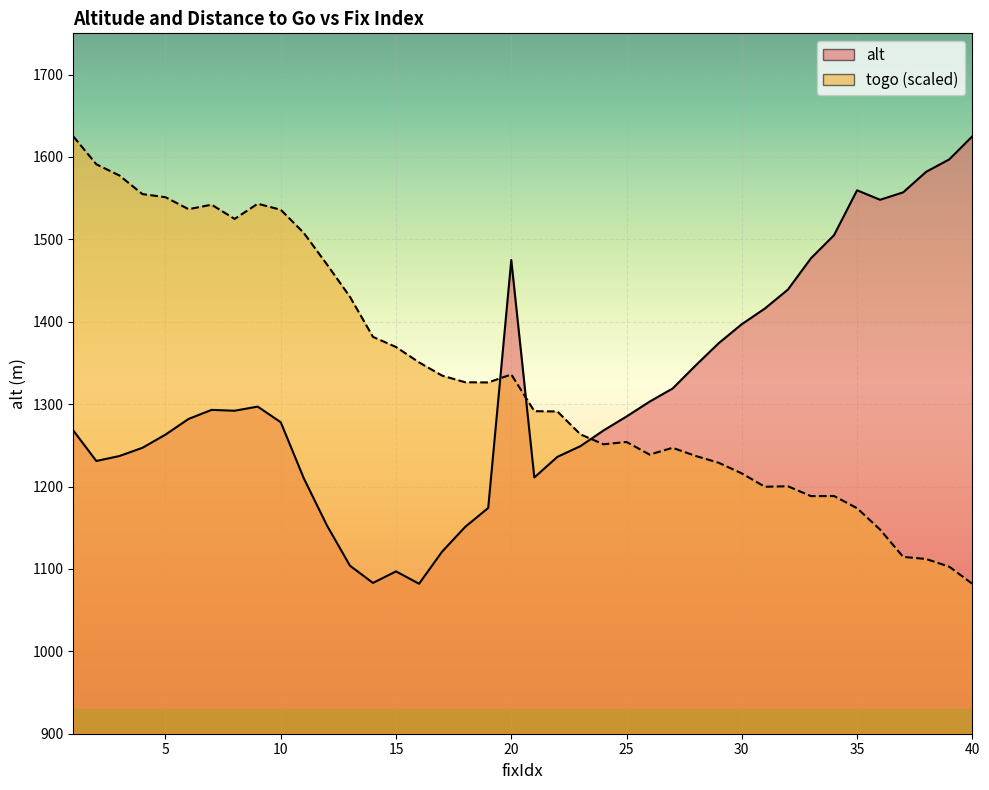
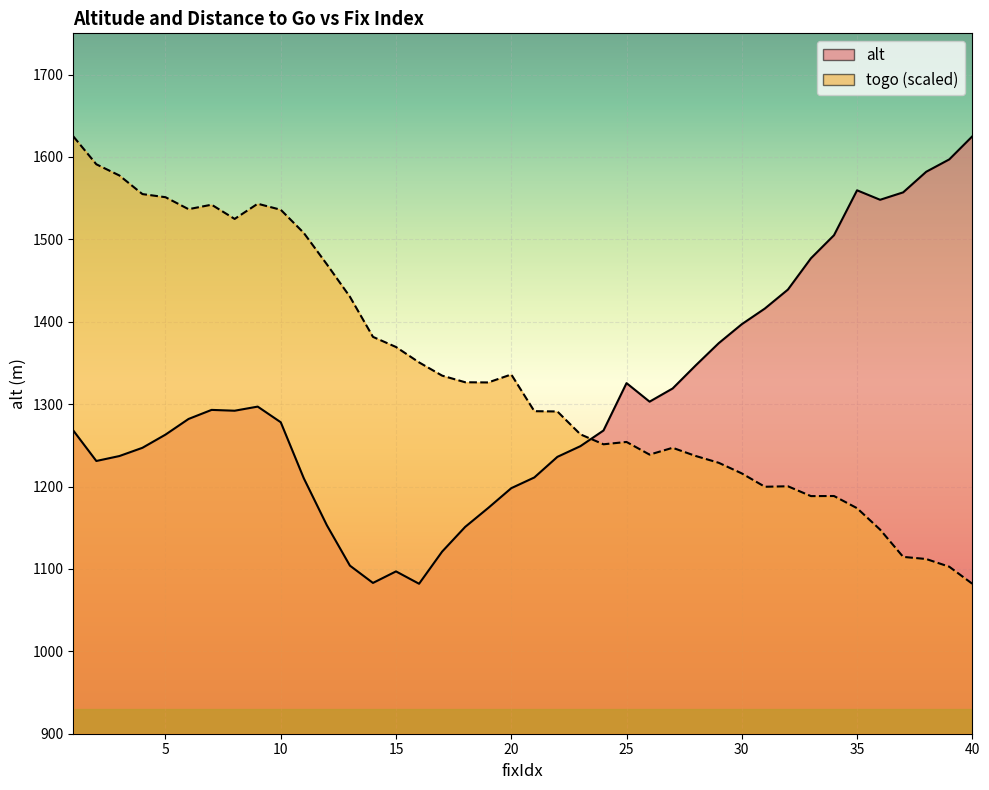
  {
    "alt": {
      "5": 1260,
      "10": 1280,
      "15": 1100,
-     "20": 1470,
-     "25": 1290,
+     "20": 1200,
+     "25": 1330,
      "30": 1400,
      "35": 1560,
      "40": 1630
    },
    "togo (scaled)": {
      "5": 1550,
      "10": 1540,
      "15": 1370,
      "20": 1340,
      "25": 1250,
      "30": 1220,
      "35": 1170,
      "40": 1080
    }
  }
